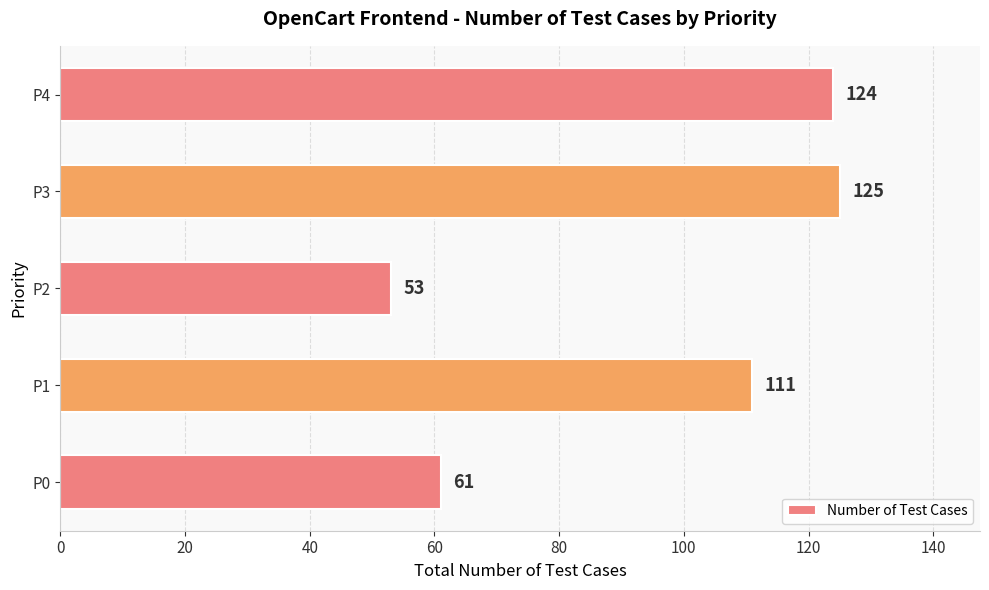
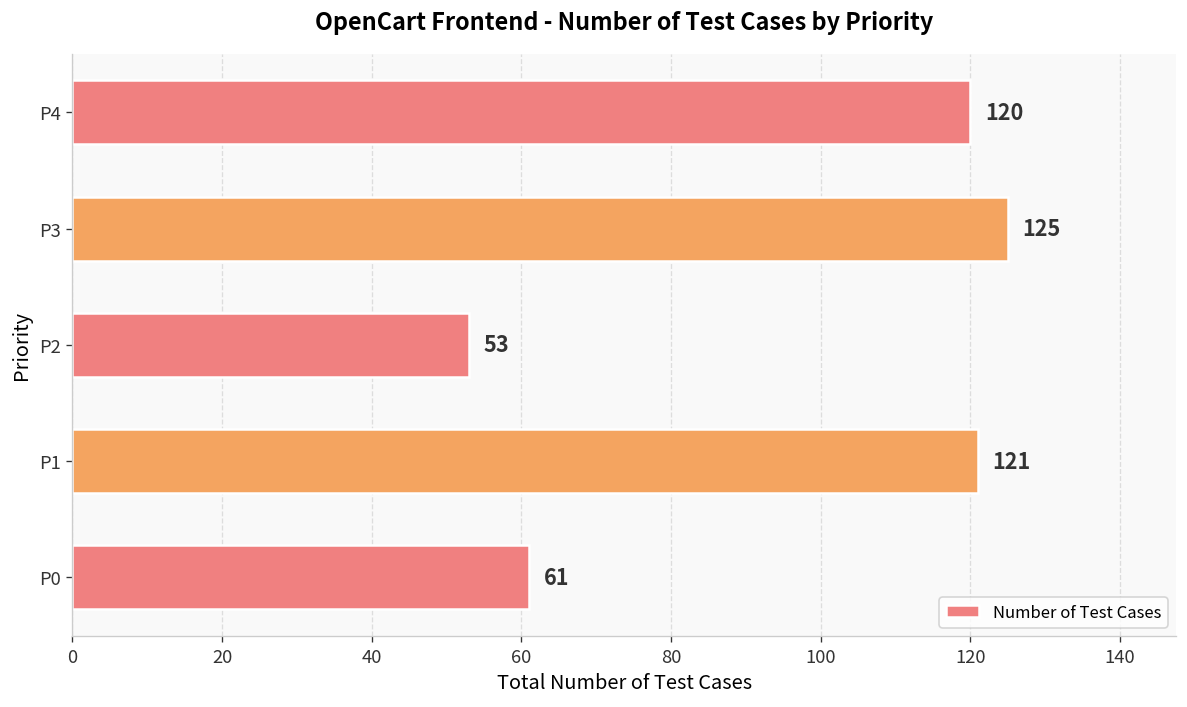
  {
-   "P4": 124,
+   "P4": 120,
    "P3": 125,
    "P2": 53,
-   "P1": 111,
+   "P1": 121,
    "P0": 61
  }
